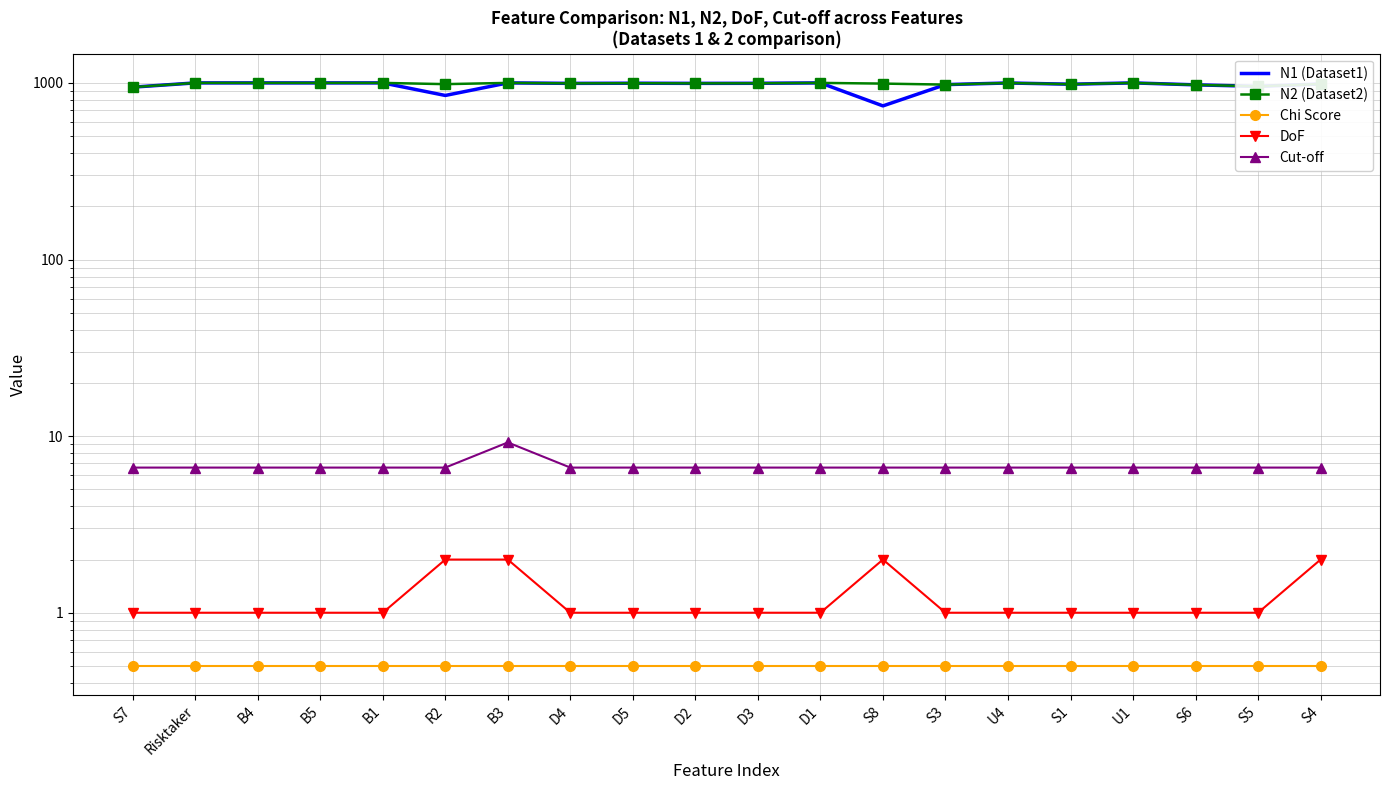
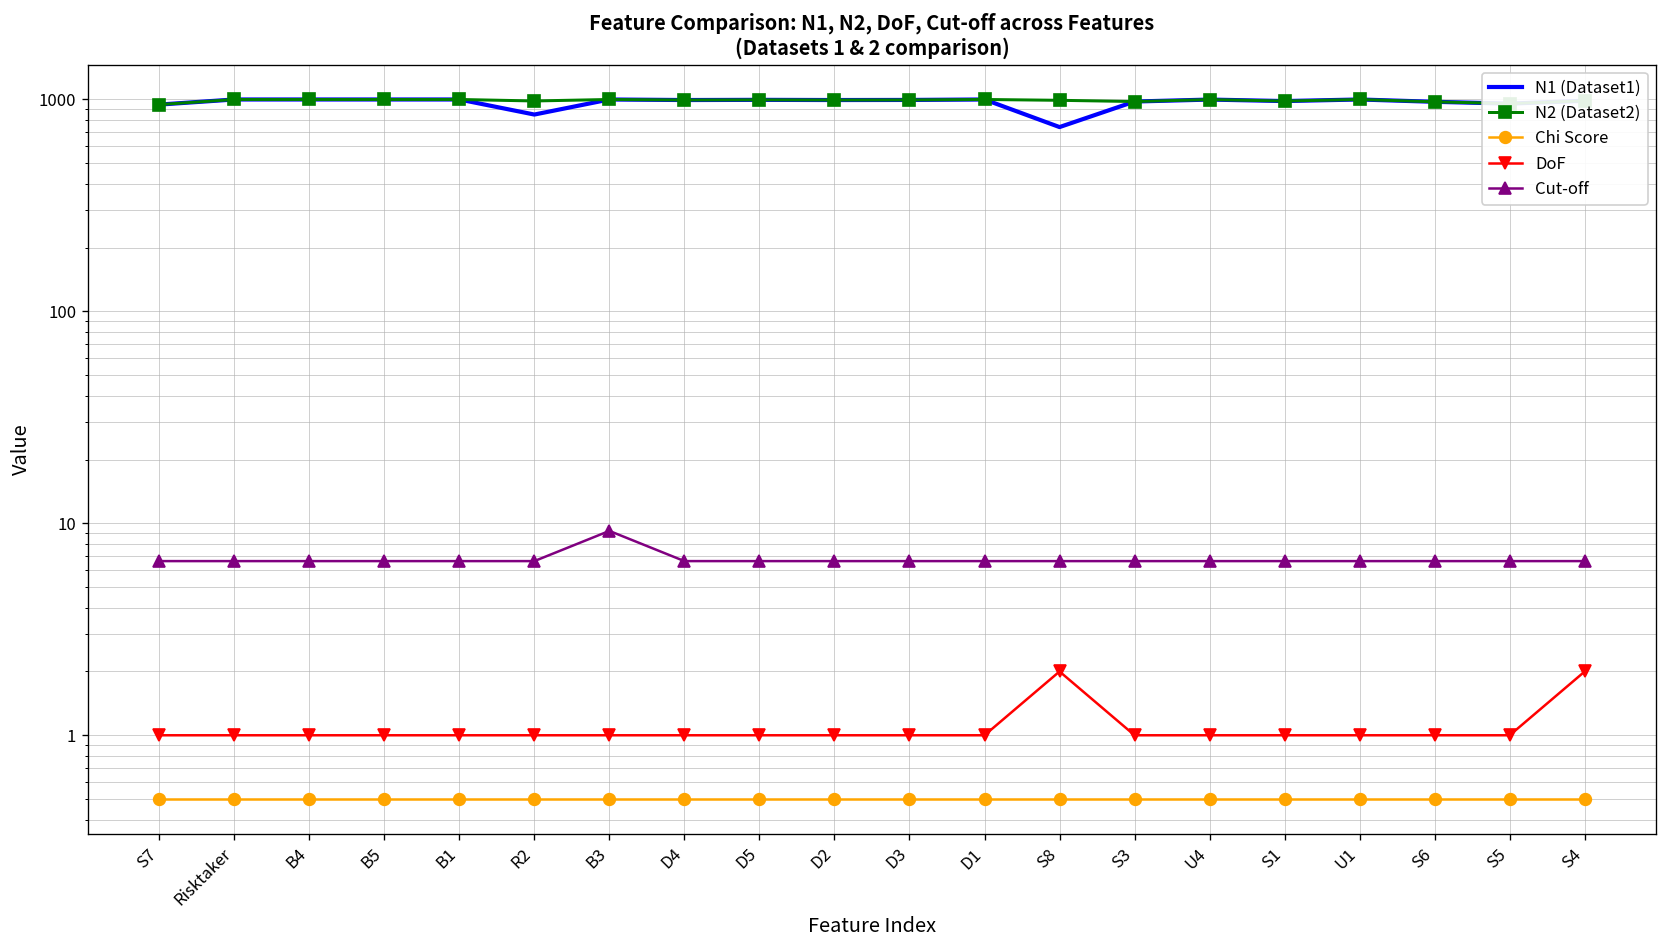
  {
    "N1 (Dataset1)": {
      "R2": 800,
      "S8": 740
    },
    "N2 (Dataset2)": {
      "R2": 1000,
      "S8": 1000
    },
    "Chi Score": {
      "S7": 0.50,
      "Risktaker": 0.50,
      "B4": 0.50,
      "B5": 0.50,
      "B1": 0.50,
      "R2": 0.50,
      "B3": 0.50,
      "D4": 0.50,
      "D5": 0.50,
      "D2": 0.50,
      "D3": 0.50,
      "D1": 0.50,
      "S8": 0.50,
      "S3": 0.50,
      "U4": 0.50,
      "S1": 0.50,
      "U1": 0.50,
      "S6": 0.50,
      "S5": 0.50,
      "S4": 0.50
    },
    "DoF": {
      "S7": 1,
      "Risktaker": 1,
      "B4": 1,
      "B5": 1,
      "B1": 1,
-     "R2": 2,
-     "B3": 2,
+     "R2": 1,
+     "B3": 1,
      "D4": 1,
      "D5": 1,
      "D2": 1,
      "D3": 1,
      "D1": 1,
      "S8": 2,
      "S3": 1,
      "U4": 1,
      "S1": 1,
      "U1": 1,
      "S6": 1,
      "S5": 1,
      "S4": 2
    },
    "Cut-off": {
      "S7": 6.6,
      "Risktaker": 6.6,
      "B4": 6.6,
      "B5": 6.6,
      "B1": 6.6,
      "R2": 6.6,
      "B3": 9,
      "D4": 6.6,
      "D5": 6.6,
      "D2": 6.6,
      "D3": 6.6,
      "D1": 6.6,
      "S8": 6.6,
      "S3": 6.6,
      "U4": 6.6,
      "S1": 6.6,
      "U1": 6.6,
      "S6": 6.6,
      "S5": 6.6,
      "S4": 6.6
    }
  }
